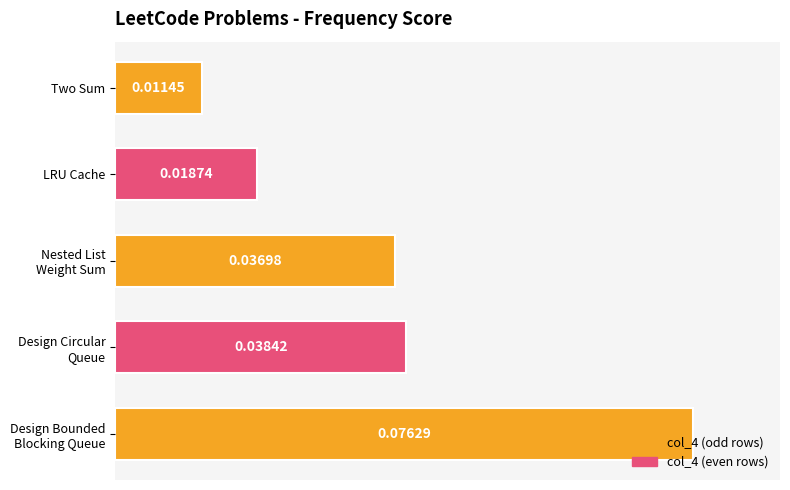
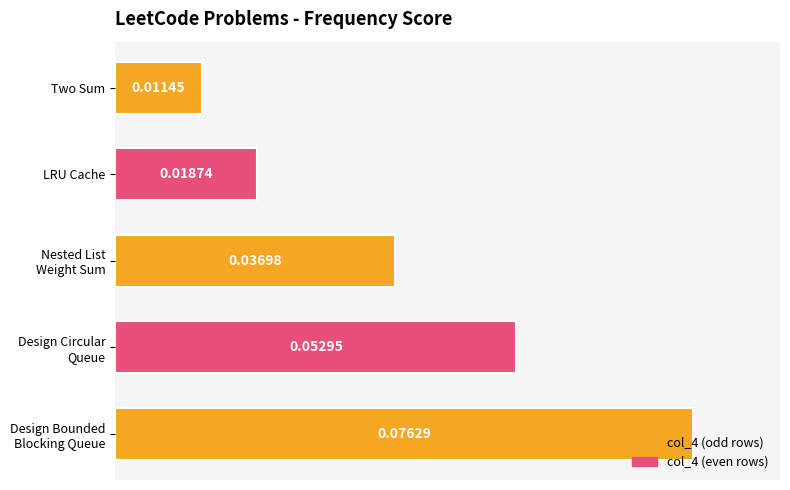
  {
    "Two Sum": 0.01145,
    "LRU Cache": 0.01874,
    "Nested List Weight Sum": 0.03698,
-   "Design Circular Queue": 0.03842,
+   "Design Circular Queue": 0.05295,
    "Design Bounded Blocking Queue": 0.07629
  }
